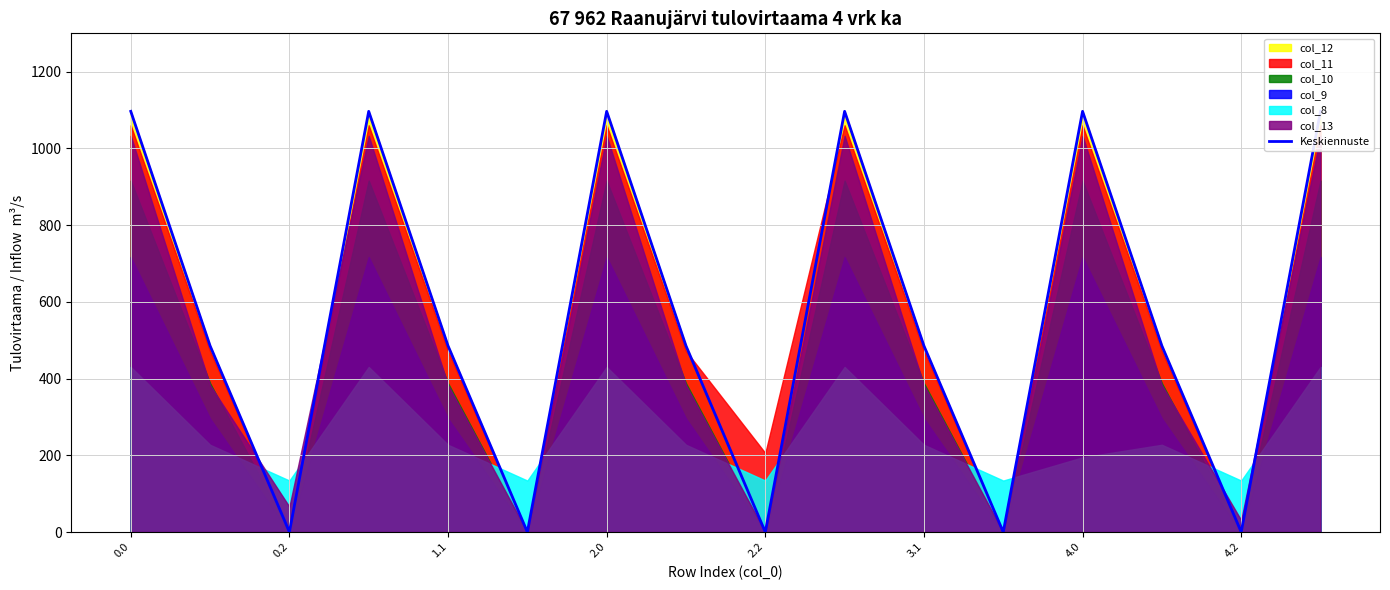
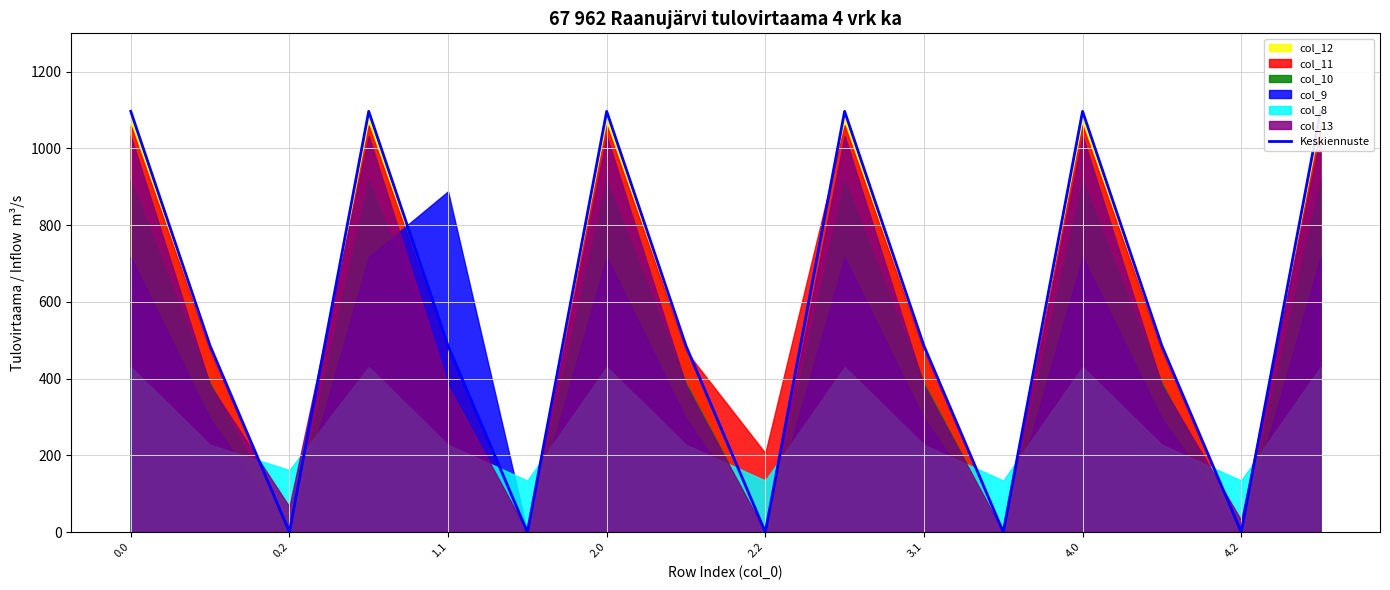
  {
    "col_12": {
      "0.0": 1100,
      "1.1": 490,
      "2.0": 1100,
      "3.1": 490,
      "4.0": 1100
    },
    "col_11": {
      "0.0": 1060,
      "1.1": 470,
      "2.0": 1060,
      "2.2": 210,
      "3.1": 470,
      "4.0": 1060
    },
    "col_10": {
      "0.0": 920,
      "2.0": 920,
      "4.0": 920
    },
    "col_9": {
      "0.0": 720,
-     "1.1": 300,
+     "1.1": 890,
      "2.0": 720,
      "3.1": 300,
      "4.0": 720
    },
    "col_8": {
      "0.0": 430,
-     "0.2": 130,
+     "0.2": 160,
      "1.1": 230,
      "2.0": 430,
      "2.2": 130,
      "3.1": 230,
-     "4.0": 190,
+     "4.0": 430,
      "4.2": 130
    },
    "col_13": {
      "0.0": 1030,
      "0.2": 70,
      "2.0": 1030,
      "4.0": 1030,
      "4.2": 30
    }
  }
